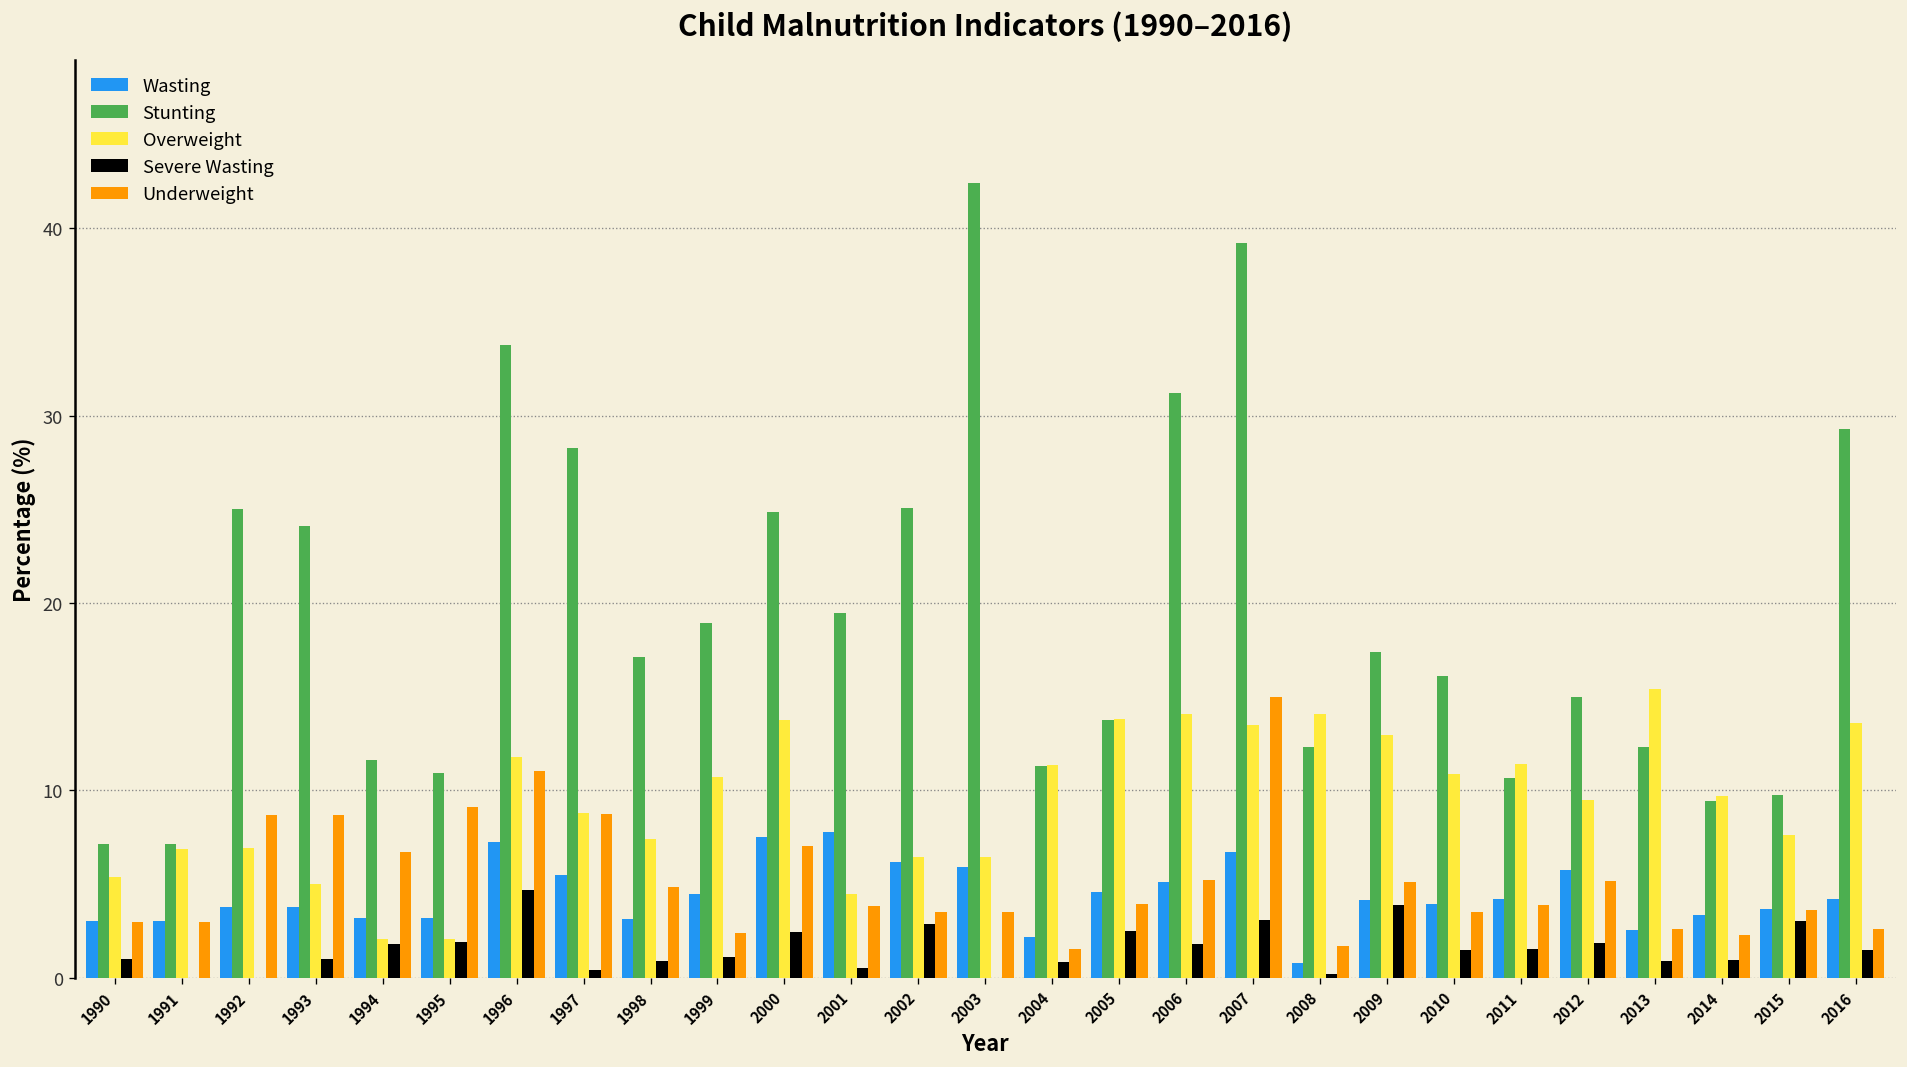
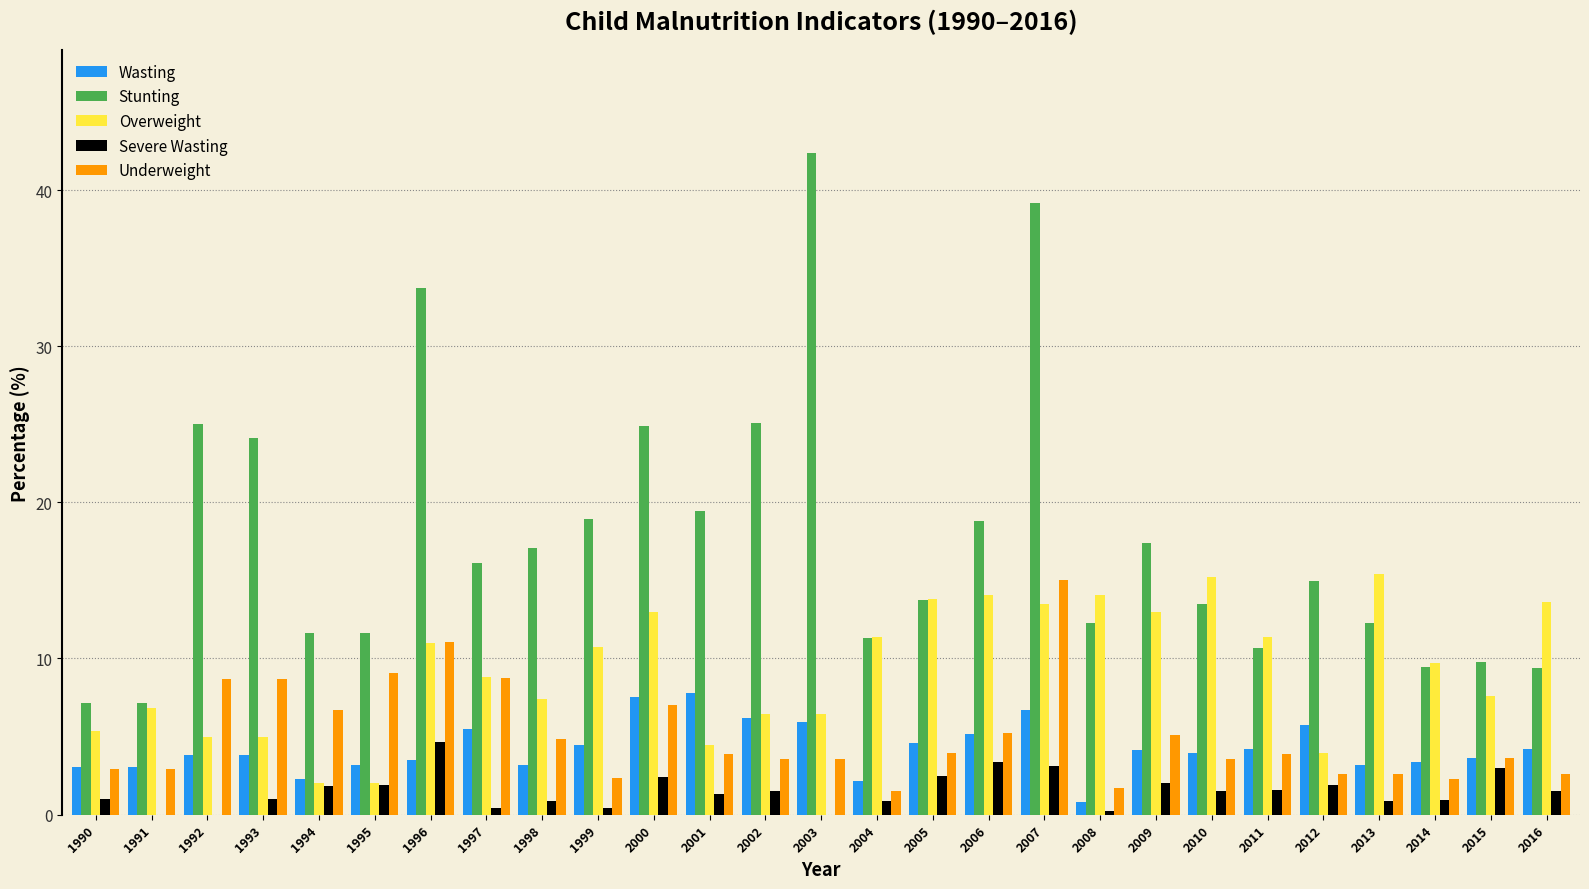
  {
    "Wasting": {
      "1990": 3.1,
      "1991": 3.1,
      "1992": 3.8,
      "1993": 3.8,
-     "1994": 3.2,
+     "1994": 2.3,
      "1995": 3.2,
-     "1996": 7.3,
+     "1996": 3.5,
      "1997": 5.5,
      "1998": 3.2,
      "1999": 4.5,
      "2000": 7.5,
      "2001": 7.8,
      "2002": 6.2,
      "2003": 5.9,
      "2004": 2.2,
      "2005": 4.6,
      "2006": 5.1,
      "2007": 6.7,
      "2008": 0.8,
      "2009": 4.2,
      "2010": 3.9,
      "2011": 4.2,
      "2012": 5.7,
-     "2013": 2.5,
+     "2013": 3.2,
      "2014": 3.4,
      "2015": 3.7,
      "2016": 4.2
    },
    "Stunting": {
      "1990": 7.2,
      "1991": 7.2,
      "1992": 25.0,
      "1993": 24.1,
      "1994": 11.6,
-     "1995": 10.9,
+     "1995": 11.6,
      "1996": 33.8,
-     "1997": 28.3,
+     "1997": 16.1,
      "1998": 17.1,
      "1999": 19.0,
      "2000": 24.9,
      "2001": 19.5,
      "2002": 25.1,
      "2003": 42.4,
      "2004": 11.3,
      "2005": 13.8,
-     "2006": 31.2,
+     "2006": 18.8,
      "2007": 39.2,
      "2008": 12.3,
      "2009": 17.4,
-     "2010": 16.1,
+     "2010": 13.5,
      "2011": 10.7,
      "2012": 15.0,
      "2013": 12.3,
      "2014": 9.5,
      "2015": 9.8,
-     "2016": 29.3
+     "2016": 9.4
    },
    "Overweight": {
      "1990": 5.4,
      "1991": 6.9,
-     "1992": 6.9,
+     "1992": 5.0,
      "1993": 5.0,
      "1994": 2.1,
      "1995": 2.1,
-     "1996": 11.8,
+     "1996": 11.0,
      "1997": 8.8,
      "1998": 7.4,
      "1999": 10.7,
-     "2000": 13.8,
+     "2000": 13.0,
      "2001": 4.5,
      "2002": 6.5,
      "2003": 6.5,
      "2004": 11.4,
      "2005": 13.8,
      "2006": 14.1,
      "2007": 13.5,
      "2008": 14.1,
      "2009": 13.0,
-     "2010": 10.9,
+     "2010": 15.2,
      "2011": 11.4,
-     "2012": 9.5,
+     "2012": 4.0,
      "2013": 15.4,
      "2014": 9.7,
      "2015": 7.6,
      "2016": 13.6
    },
    "Severe Wasting": {
      "1990": 1.0,
      "1991": 0.0,
      "1992": 0.0,
      "1993": 1.0,
      "1994": 1.8,
      "1995": 1.9,
      "1996": 4.7,
      "1997": 0.4,
      "1998": 0.9,
-     "1999": 1.1,
+     "1999": 0.4,
      "2000": 2.4,
-     "2001": 0.5,
-     "2002": 2.9,
+     "2001": 1.3,
+     "2002": 1.5,
      "2003": 0.0,
      "2004": 0.9,
      "2005": 2.5,
-     "2006": 1.8,
+     "2006": 3.4,
      "2007": 3.1,
      "2008": 0.2,
-     "2009": 3.9,
+     "2009": 2.0,
      "2010": 1.5,
      "2011": 1.6,
      "2012": 1.9,
      "2013": 0.9,
      "2014": 1.0,
      "2015": 3.0,
      "2016": 1.5
    },
    "Underweight": {
      "1990": 3.0,
      "1991": 3.0,
      "1992": 8.7,
      "1993": 8.7,
      "1994": 6.7,
      "1995": 9.1,
      "1996": 11.1,
      "1997": 8.8,
      "1998": 4.9,
      "1999": 2.4,
      "2000": 7.0,
      "2001": 3.9,
      "2002": 3.5,
      "2003": 3.5,
      "2004": 1.5,
      "2005": 3.9,
      "2006": 5.2,
      "2007": 15.0,
      "2008": 1.7,
      "2009": 5.1,
      "2010": 3.5,
      "2011": 3.9,
-     "2012": 5.2,
+     "2012": 2.6,
      "2013": 2.6,
      "2014": 2.3,
      "2015": 3.6,
      "2016": 2.6
    }
  }
